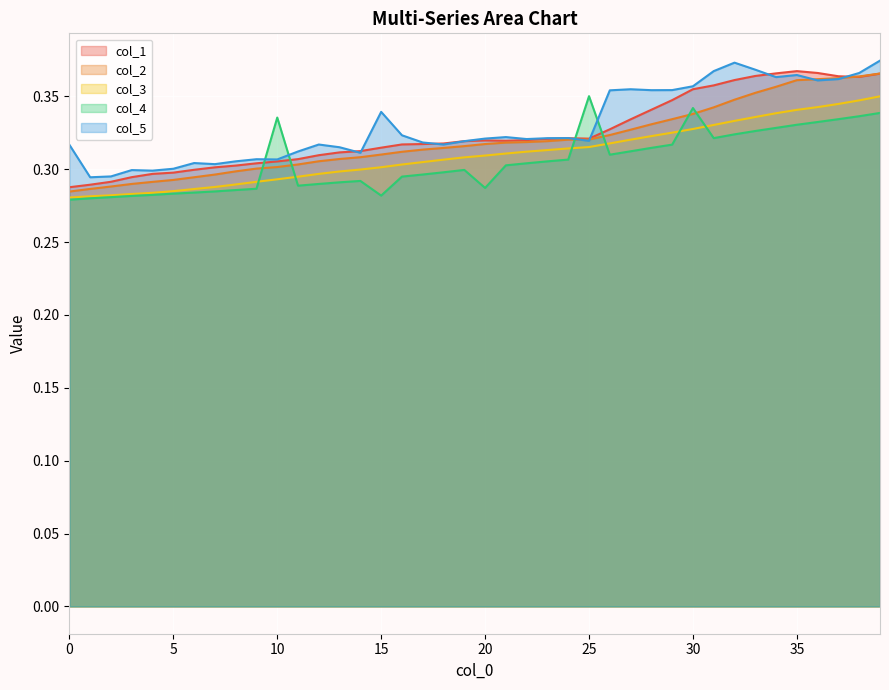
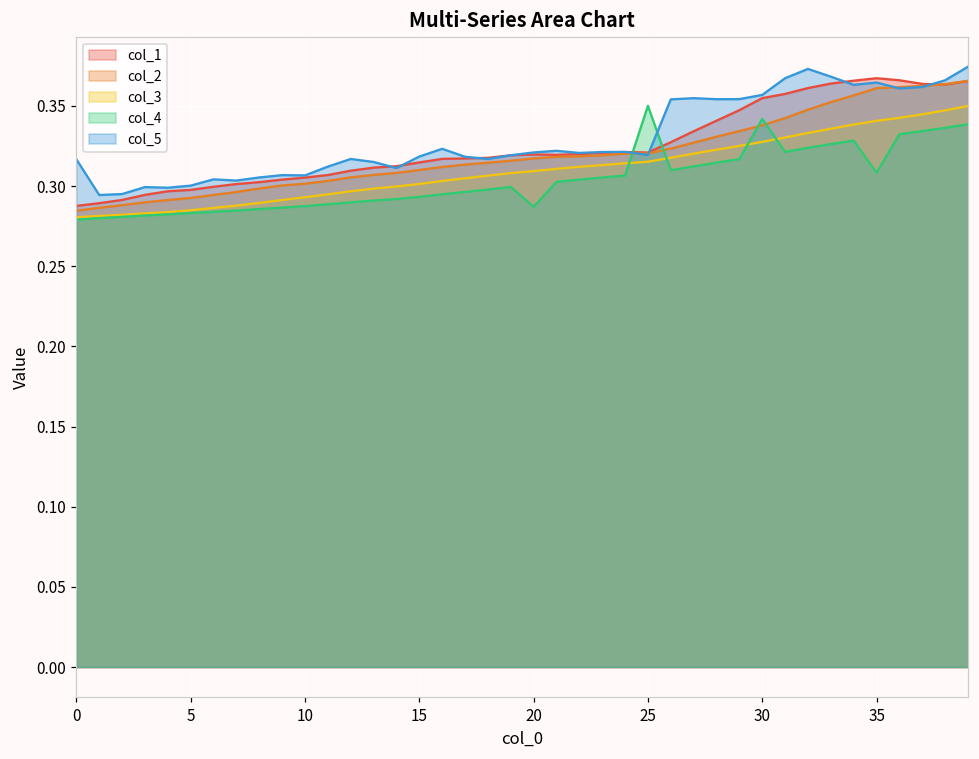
  {
    "col_4": {
-     "10": 0.335,
-     "15": 0.282,
+     "10": 0.288,
+     "15": 0.293,
      "20": 0.287,
      "25": 0.350,
      "30": 0.342,
-     "35": 0.330
+     "35": 0.308
    },
    "col_5": {
      "0": 0.317,
      "5": 0.300,
-     "15": 0.339,
+     "15": 0.318,
      "30": 0.357,
      "35": 0.365
    }
  }
